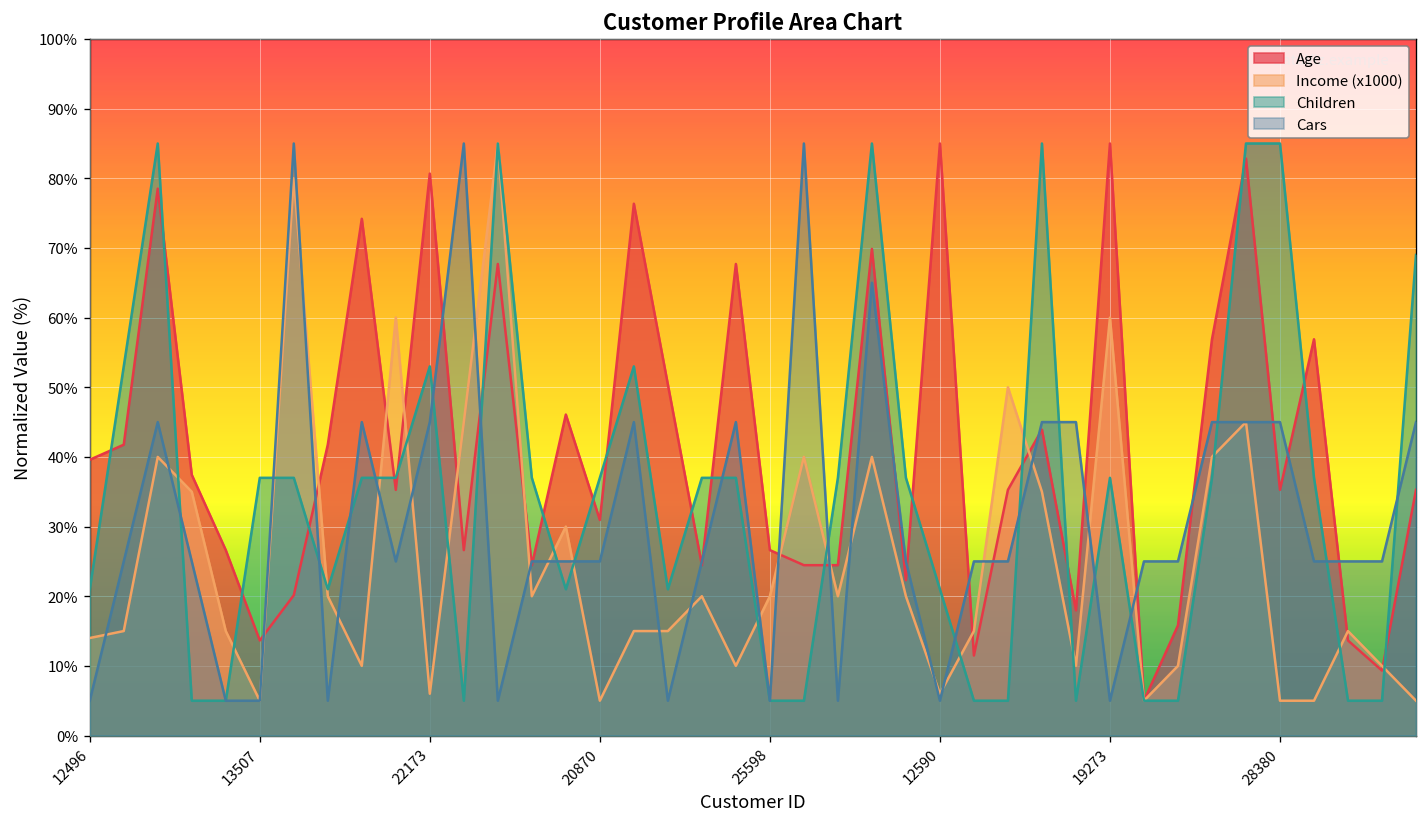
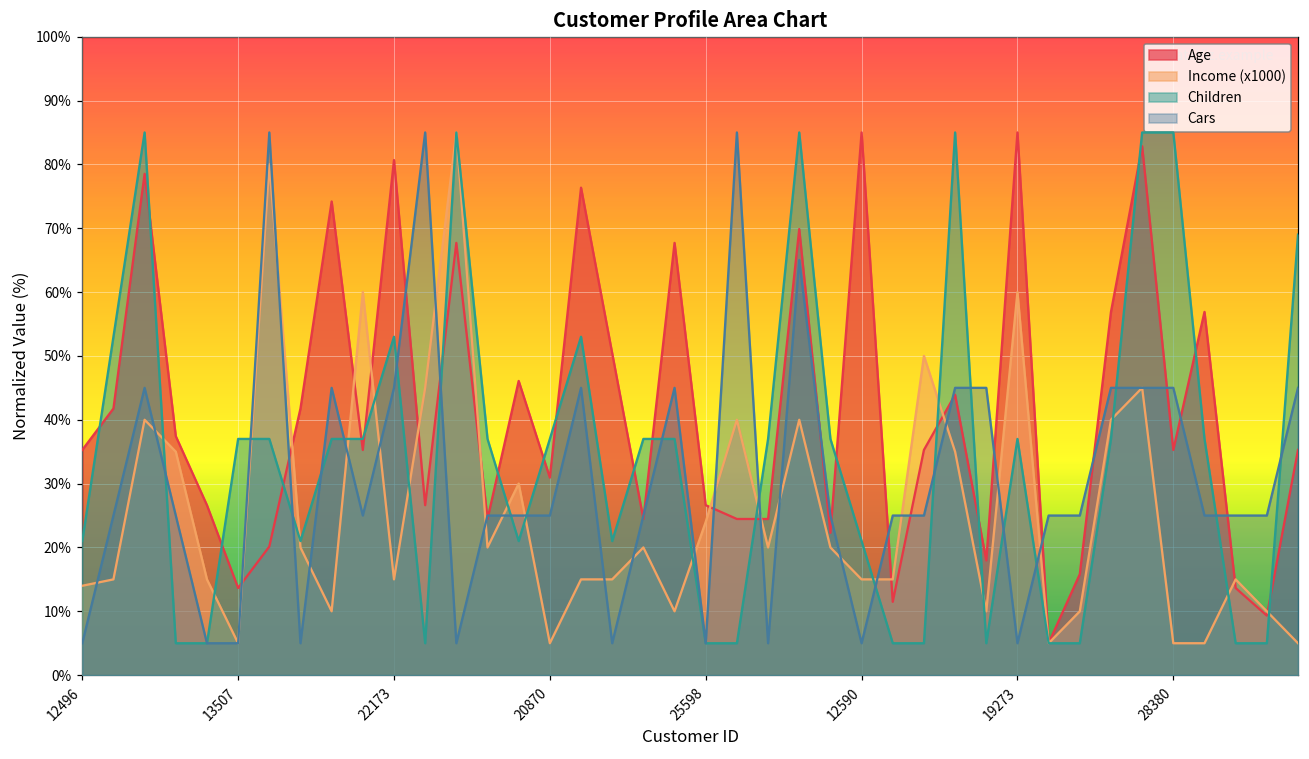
  {
    "Age": {
-     "12496": "40%",
+     "12496": "35%",
      "13507": "14%",
      "22173": "81%",
      "20870": "31%",
      "25598": "27%",
      "12590": "85%",
      "19273": "85%",
      "28380": "35%"
    },
    "Income (x1000)": {
      "12496": "14%",
-     "22173": "6%",
+     "22173": "15%",
      "20870": "5%",
-     "25598": "20%",
-     "12590": "6%",
+     "25598": "24%",
+     "12590": "15%",
      "19273": "60%",
      "28380": "5%"
    }
  }
